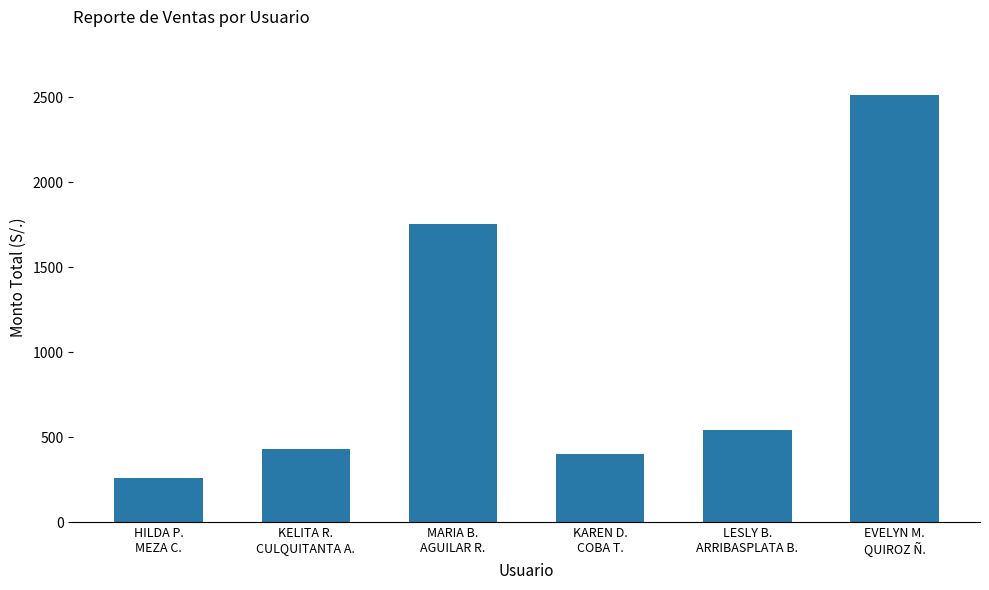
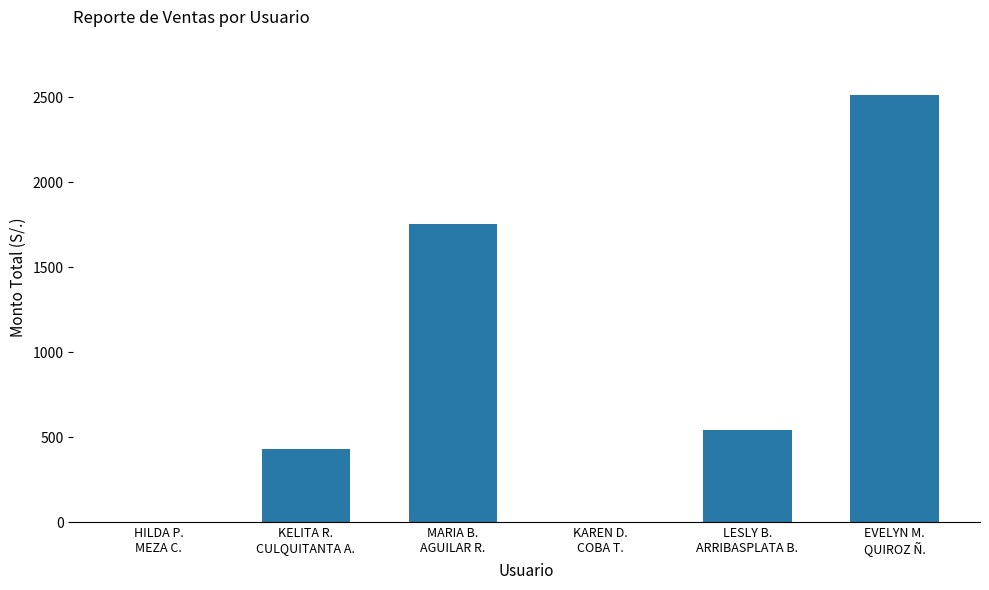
  {
-   "HILDA P. MEZA C.": 260,
+   "HILDA P. MEZA C.": 0,
    "KELITA R. CULQUITANTA A.": 430,
    "MARIA B. AGUILAR R.": 1750,
-   "KAREN D. COBA T.": 400,
+   "KAREN D. COBA T.": 0,
    "LESLY B. ARRIBASPLATA B.": 540,
    "EVELYN M. QUIROZ Ñ.": 2510
  }
